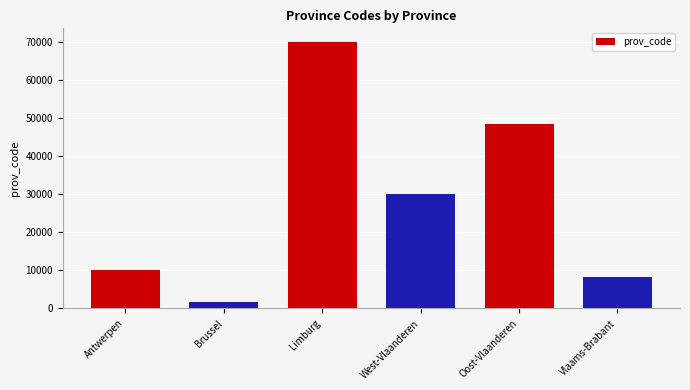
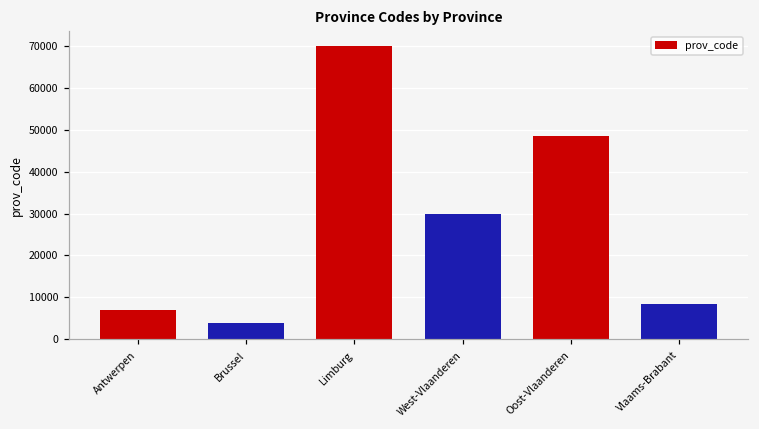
  {
-   "Antwerpen": 10000,
-   "Brussel": 2000,
+   "Antwerpen": 7000,
+   "Brussel": 4000,
    "Limburg": 70000,
    "West-Vlaanderen": 30000,
    "Oost-Vlaanderen": 48000,
    "Vlaams-Brabant": 8000
  }
